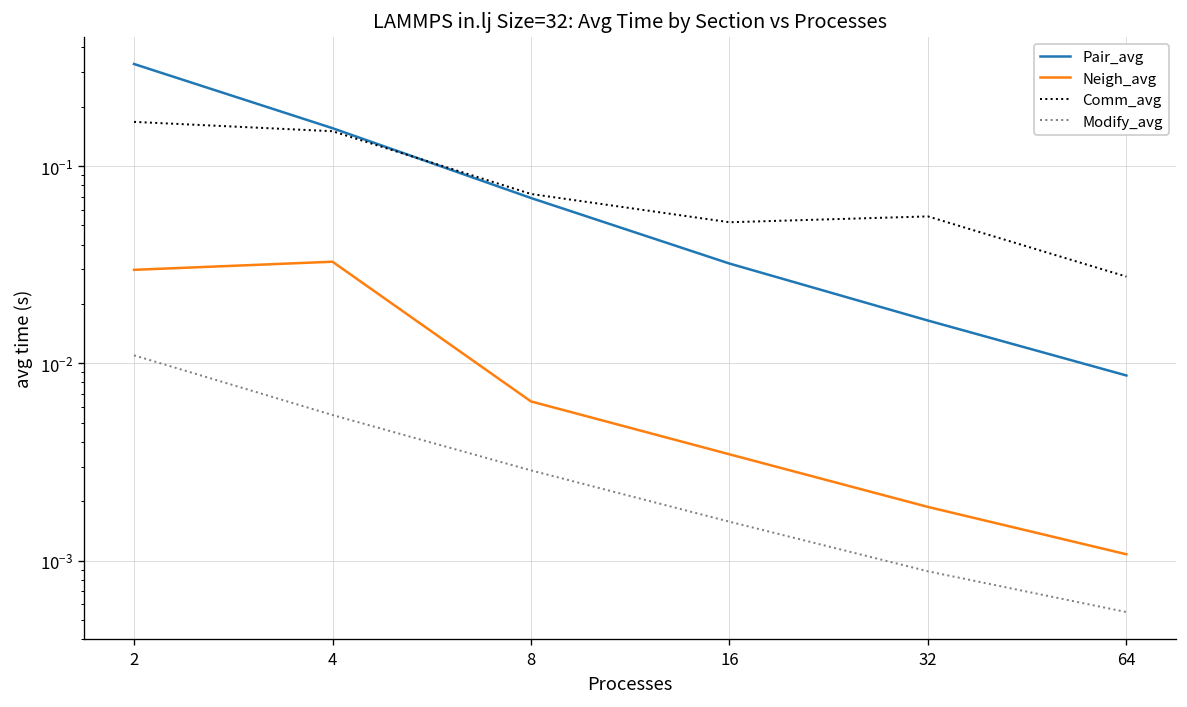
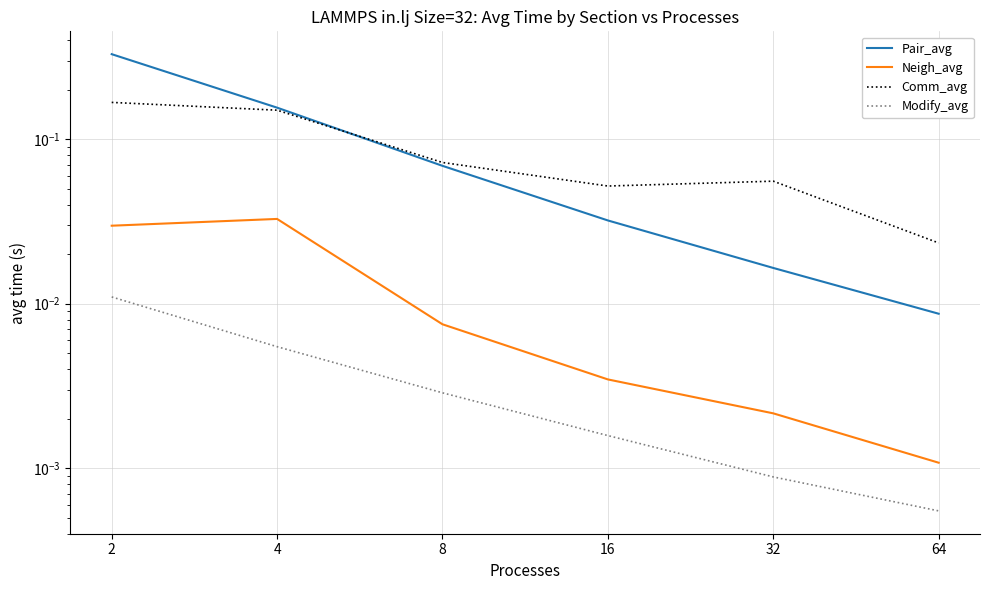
  {
    "Pair_avg": {
      "2": 0.33,
      "8": 0.069,
      "16": 0.032,
      "32": 0.016,
      "64": 0.009
    },
    "Neigh_avg": {
      "2": 0.030,
      "4": 0.033,
-     "8": 0.0064,
+     "8": 0.007,
      "16": 0.0035,
-     "32": 0.0019,
+     "32": 0.0022,
      "64": 0.0011
    },
    "Comm_avg": {
      "2": 0.17,
      "8": 0.07,
      "16": 0.052,
      "32": 0.056,
-     "64": 0.028
+     "64": 0.023
    },
    "Modify_avg": {
      "2": 0.011,
      "4": 0.0055,
      "8": 0.0029,
      "16": 0.0016,
      "32": 0.0009,
      "64": 0.00055
    }
  }
